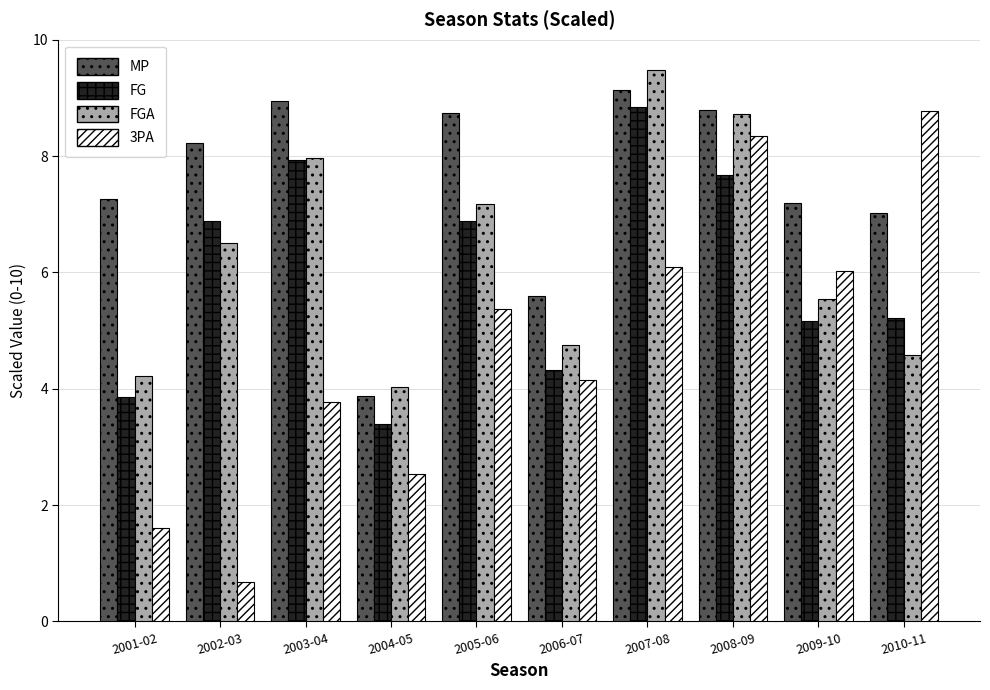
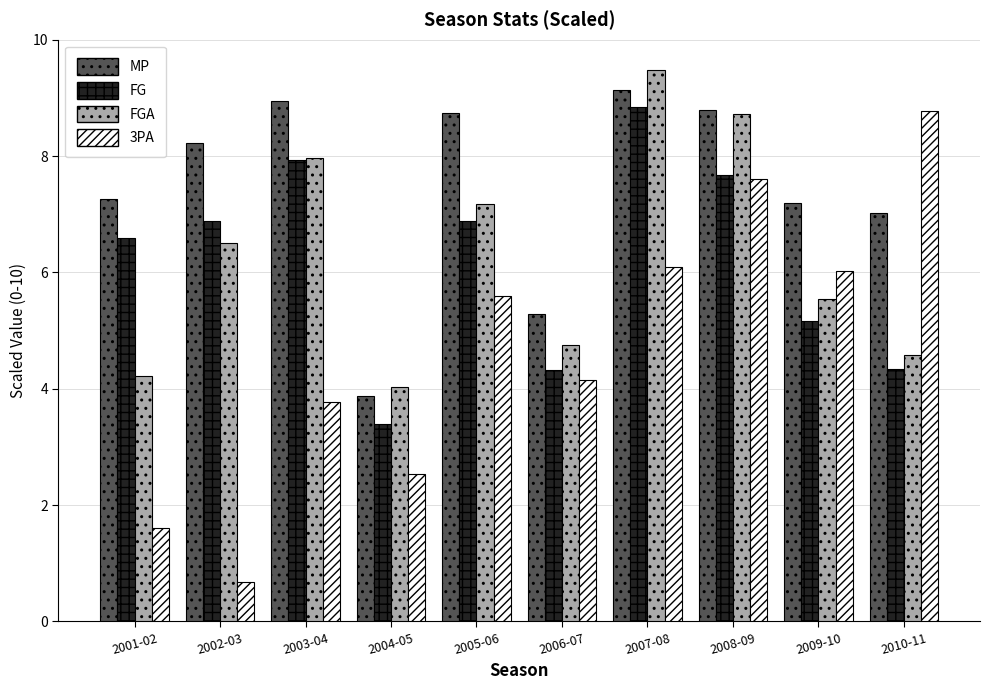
  {
    "MP": {
      "2001-02": 7.3,
      "2002-03": 8.2,
      "2003-04": 9.0,
      "2004-05": 3.9,
      "2005-06": 8.7,
-     "2006-07": 5.6,
+     "2006-07": 5.3,
      "2007-08": 9.1,
      "2008-09": 8.8,
      "2009-10": 7.2,
      "2010-11": 7.0
    },
    "FG": {
-     "2001-02": 3.9,
+     "2001-02": 6.6,
      "2002-03": 6.9,
      "2003-04": 7.9,
      "2004-05": 3.4,
      "2005-06": 6.9,
      "2006-07": 4.3,
      "2007-08": 8.8,
      "2008-09": 7.7,
      "2009-10": 5.2,
-     "2010-11": 5.2
+     "2010-11": 4.3
    },
    "FGA": {
      "2001-02": 4.2,
      "2002-03": 6.5,
      "2003-04": 8.0,
      "2004-05": 4.0,
      "2005-06": 7.2,
      "2006-07": 4.8,
      "2007-08": 9.5,
      "2008-09": 8.7,
      "2009-10": 5.5,
      "2010-11": 4.6
    },
    "3PA": {
      "2001-02": 1.6,
      "2002-03": 0.7,
      "2003-04": 3.8,
      "2004-05": 2.5,
-     "2005-06": 5.4,
+     "2005-06": 5.6,
      "2006-07": 4.1,
      "2007-08": 6.1,
-     "2008-09": 8.3,
+     "2008-09": 7.6,
      "2009-10": 6.0,
      "2010-11": 8.8
    }
  }
